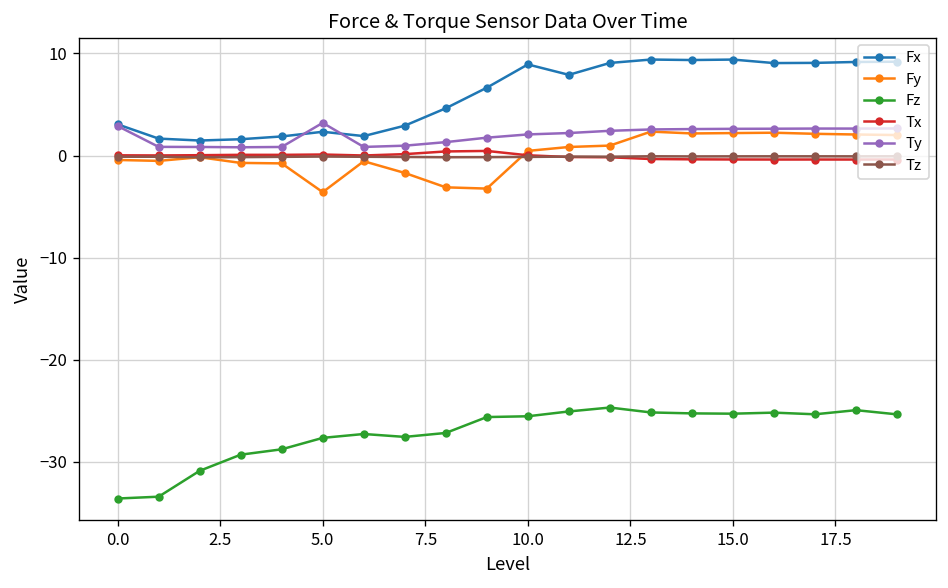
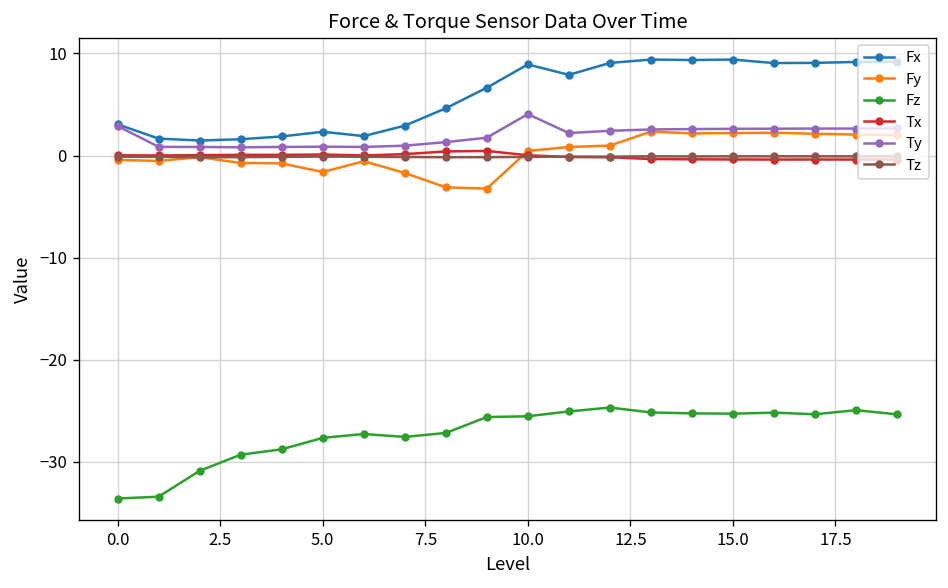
  {
    "Fx": {
      "5.0": 2,
      "10.0": 9,
      "15.0": 9
    },
    "Fy": {
      "0.0": 0,
-     "5.0": -4,
+     "5.0": -2,
      "10.0": 0,
      "15.0": 2
    },
    "Fz": {
      "0.0": -34,
      "5.0": -28,
      "10.0": -26,
      "15.0": -25
    },
    "Tx": {
      "15.0": 0
    },
    "Ty": {
-     "5.0": 3,
-     "10.0": 2,
+     "5.0": 1,
+     "10.0": 4,
      "15.0": 3
    },
    "Tz": {
      "15.0": 0
    }
  }
